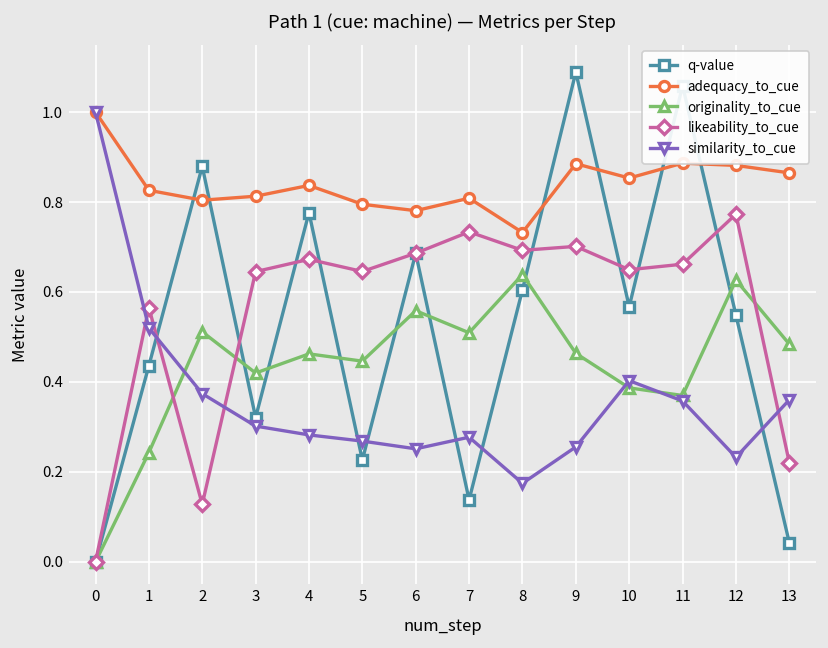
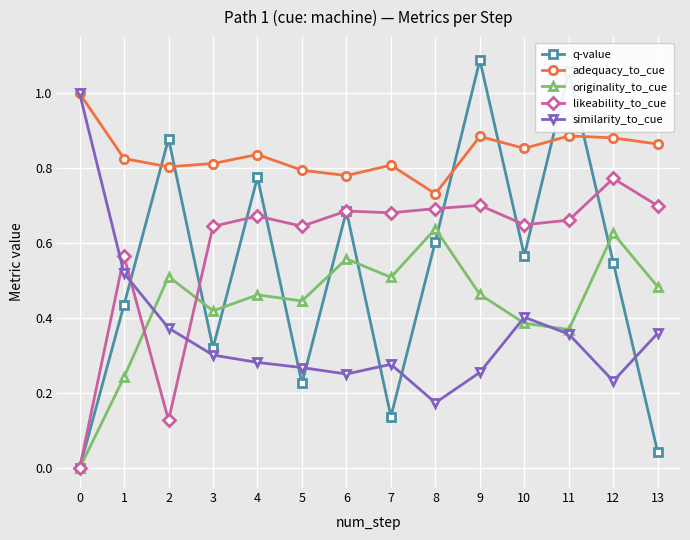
  {
    "q-value": {
      "1": 0.44,
      "2": 0.88,
      "3": 0.32,
      "4": 0.78,
      "5": 0.23,
      "7": 0.14,
      "8": 0.60,
      "9": 1.09,
      "10": 0.57,
      "12": 0.55,
      "13": 0.04
    },
    "adequacy_to_cue": {
      "1": 0.83,
      "2": 0.80,
      "3": 0.81,
      "4": 0.84,
      "5": 0.79,
      "6": 0.78,
      "7": 0.81,
      "8": 0.73,
      "9": 0.89,
      "10": 0.85,
      "11": 0.89,
      "12": 0.88,
      "13": 0.86
    },
    "originality_to_cue": {
      "1": 0.24,
      "2": 0.51,
      "3": 0.42,
      "4": 0.46,
      "5": 0.45,
      "6": 0.56,
      "7": 0.51,
      "8": 0.64,
      "9": 0.46,
      "10": 0.39,
      "11": 0.37,
      "12": 0.63,
      "13": 0.48
    },
    "likeability_to_cue": {
      "1": 0.57,
      "2": 0.13,
      "3": 0.65,
      "4": 0.67,
      "5": 0.65,
-     "7": 0.73,
+     "7": 0.68,
      "8": 0.69,
      "9": 0.70,
      "10": 0.65,
      "11": 0.66,
      "12": 0.77,
-     "13": 0.22
+     "13": 0.70
    },
    "similarity_to_cue": {
      "1": 0.52,
      "2": 0.37,
      "3": 0.30,
      "4": 0.28,
      "5": 0.27,
      "6": 0.25,
      "7": 0.28,
      "8": 0.17,
      "9": 0.26,
      "10": 0.40,
      "11": 0.36,
      "12": 0.23,
      "13": 0.36
    }
  }
